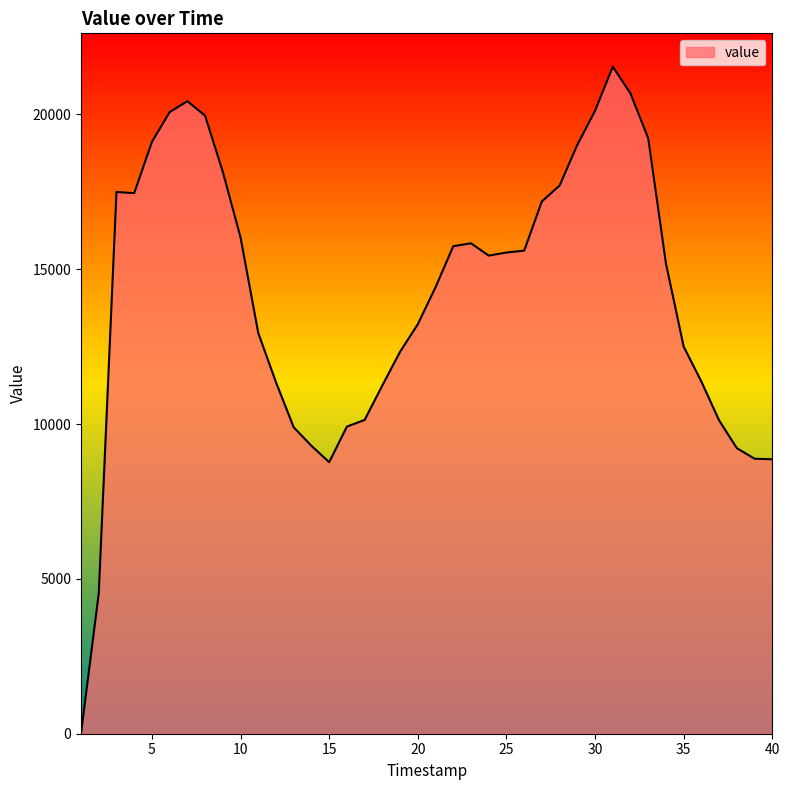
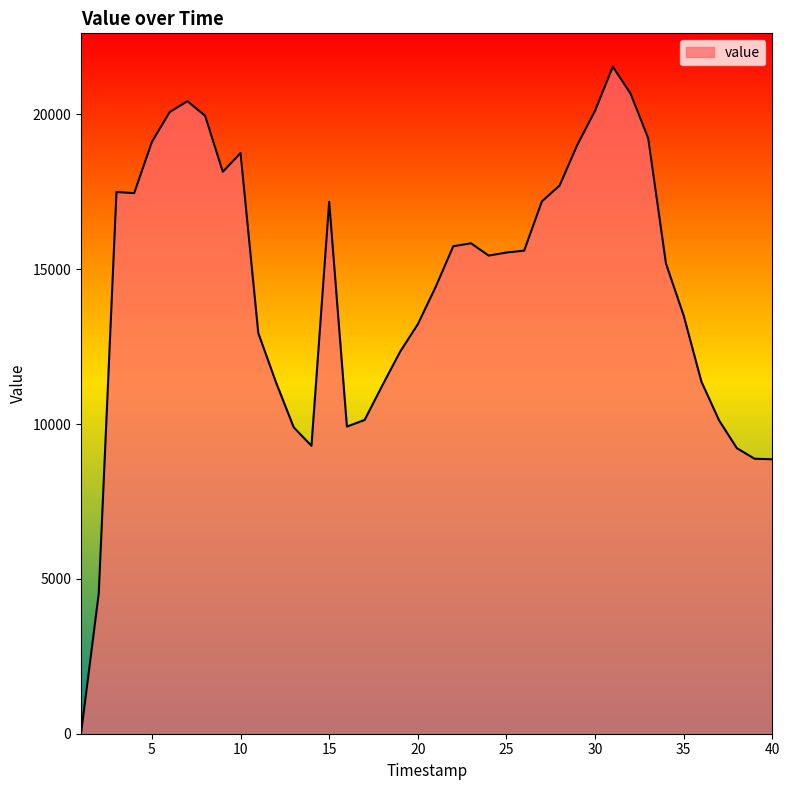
  {
    "5": 19100,
-   "10": 16000,
-   "15": 8800,
+   "10": 18700,
+   "15": 17200,
    "20": 13200,
    "25": 15500,
    "30": 20100,
-   "35": 12500,
+   "35": 13500,
    "40": 8900
  }
